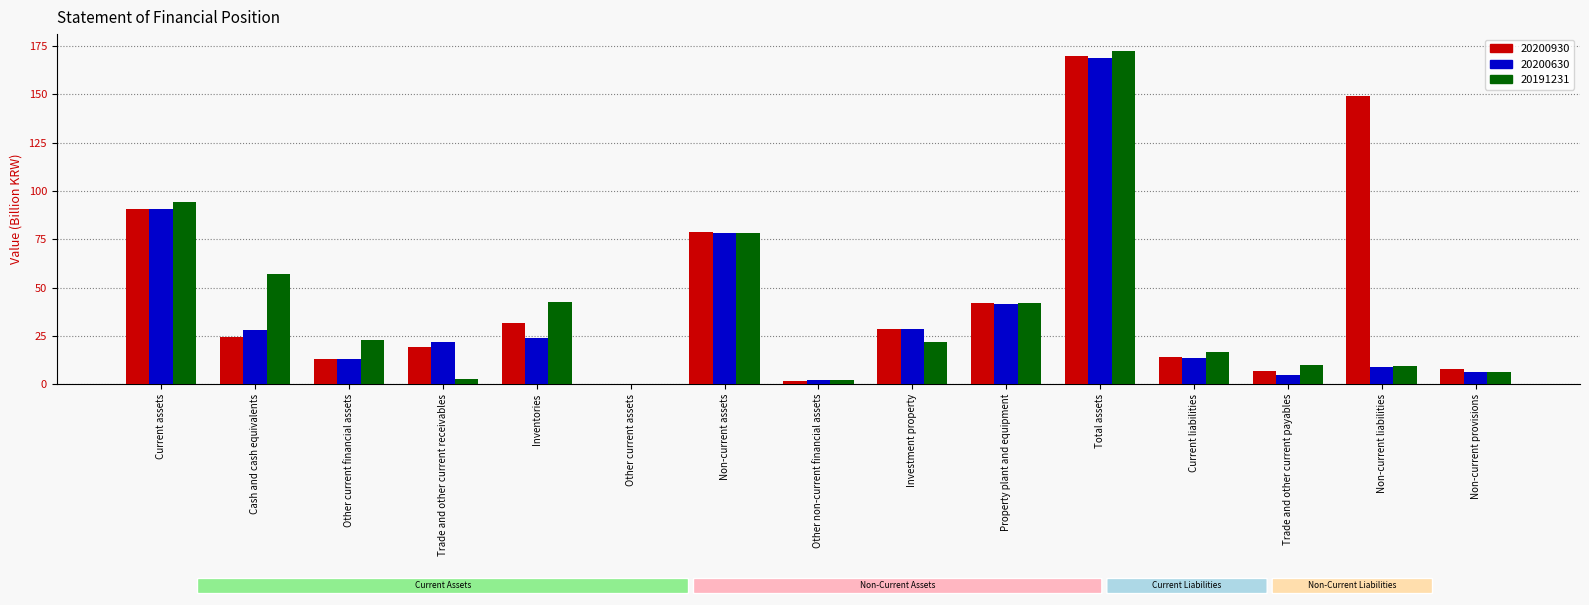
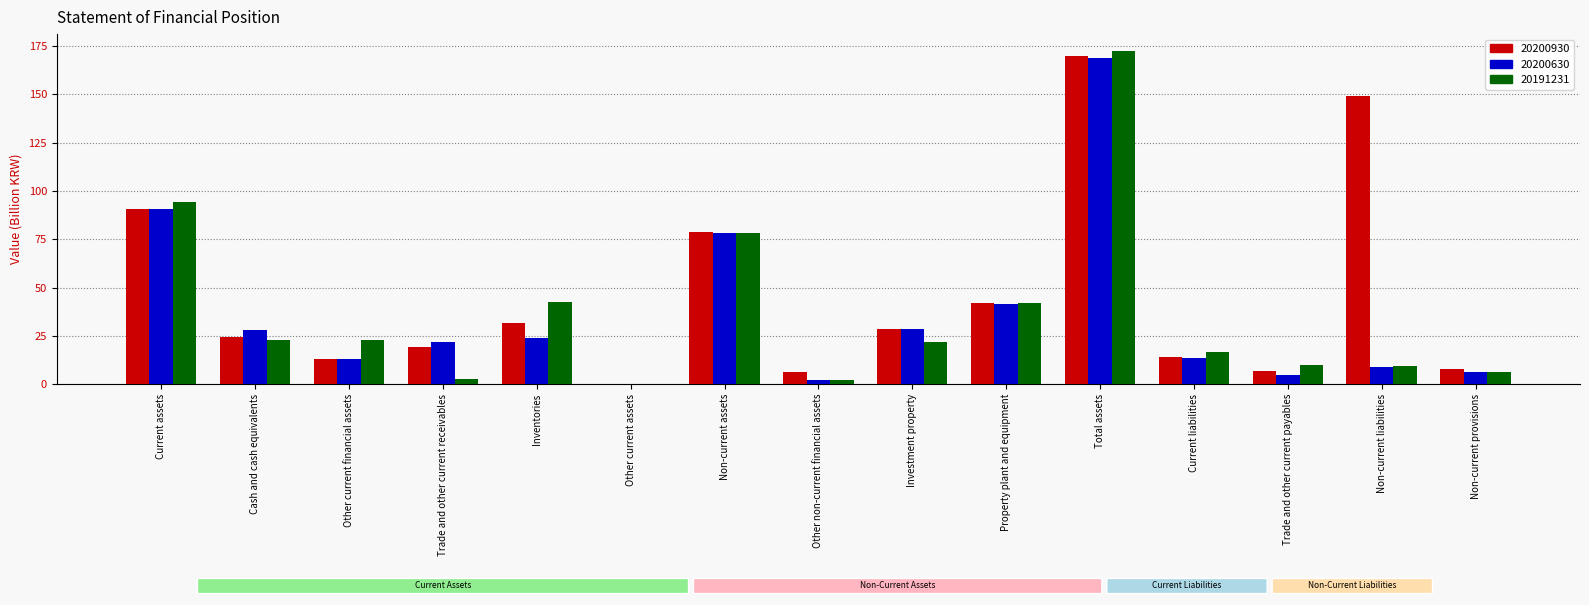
  {
    "20200930": {
      "Current assets": 91,
      "Cash and cash equivalents": 24,
      "Other current financial assets": 13,
      "Trade and other current receivables": 19,
      "Inventories": 31,
      "Non-current assets": 79,
-     "Other non-current financial assets": 2,
+     "Other non-current financial assets": 6,
      "Investment property": 29,
      "Property plant and equipment": 42,
      "Total assets": 170,
      "Current liabilities": 14,
      "Trade and other current payables": 7,
      "Non-current liabilities": 149,
      "Non-current provisions": 8
    },
    "20200630": {
      "Current assets": 91,
      "Cash and cash equivalents": 28,
      "Other current financial assets": 13,
      "Trade and other current receivables": 22,
      "Inventories": 24,
      "Non-current assets": 78,
      "Other non-current financial assets": 2,
      "Investment property": 29,
      "Property plant and equipment": 42,
      "Total assets": 169,
      "Current liabilities": 14,
      "Trade and other current payables": 5,
      "Non-current liabilities": 9,
      "Non-current provisions": 6
    },
    "20191231": {
      "Current assets": 94,
-     "Cash and cash equivalents": 57,
+     "Cash and cash equivalents": 23,
      "Other current financial assets": 23,
      "Trade and other current receivables": 3,
      "Inventories": 43,
      "Non-current assets": 78,
      "Other non-current financial assets": 2,
      "Investment property": 22,
      "Property plant and equipment": 42,
      "Total assets": 172,
      "Current liabilities": 17,
      "Trade and other current payables": 10,
      "Non-current liabilities": 9,
      "Non-current provisions": 6
    }
  }
